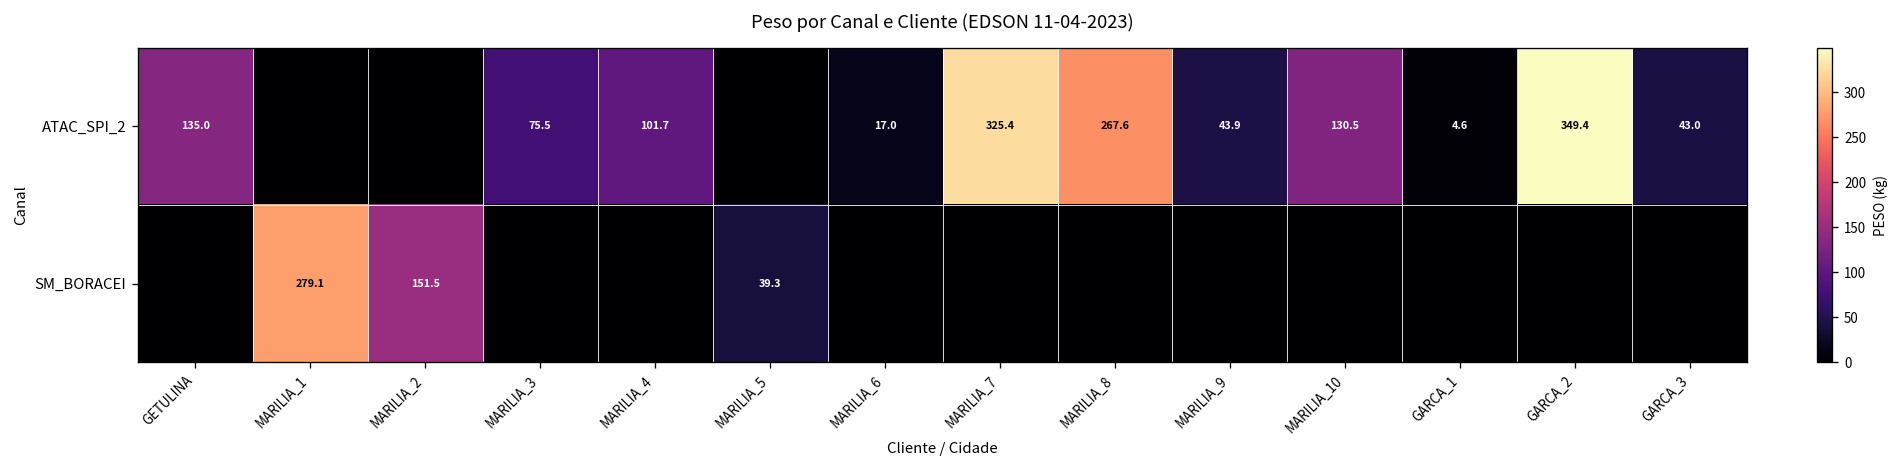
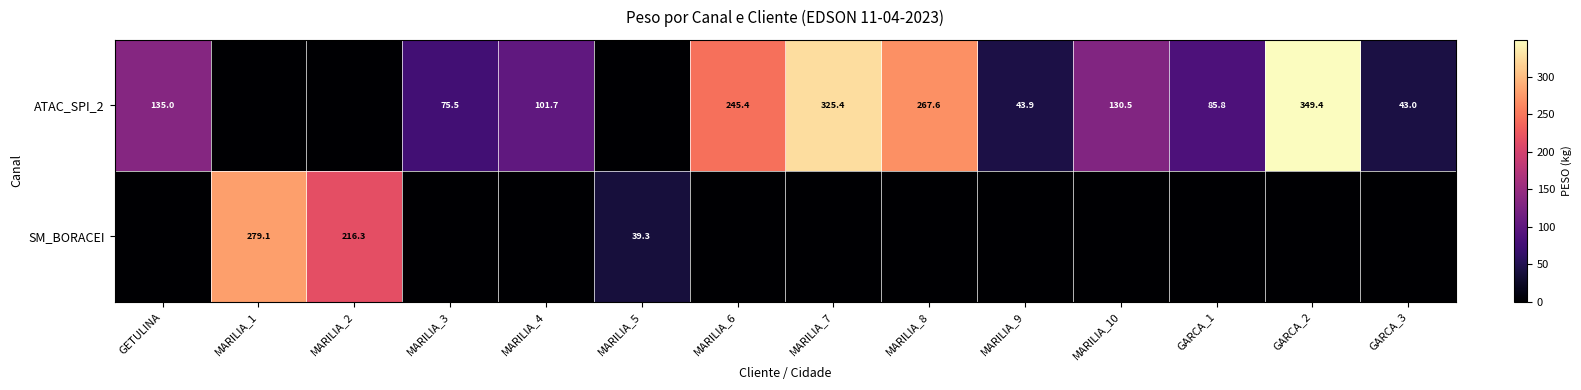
  {
    "ATAC_SPI_2": {
      "GETULINA": 135.0,
      "MARILIA_3": 75.5,
      "MARILIA_4": 101.7,
-     "MARILIA_6": 17.0,
+     "MARILIA_6": 245.4,
      "MARILIA_7": 325.4,
      "MARILIA_8": 267.6,
      "MARILIA_9": 43.9,
      "MARILIA_10": 130.5,
-     "GARCA_1": 4.6,
+     "GARCA_1": 85.8,
      "GARCA_2": 349.4,
      "GARCA_3": 43.0
    },
    "SM_BORACEI": {
      "MARILIA_1": 279.1,
-     "MARILIA_2": 151.5,
+     "MARILIA_2": 216.3,
      "MARILIA_5": 39.3
    }
  }
